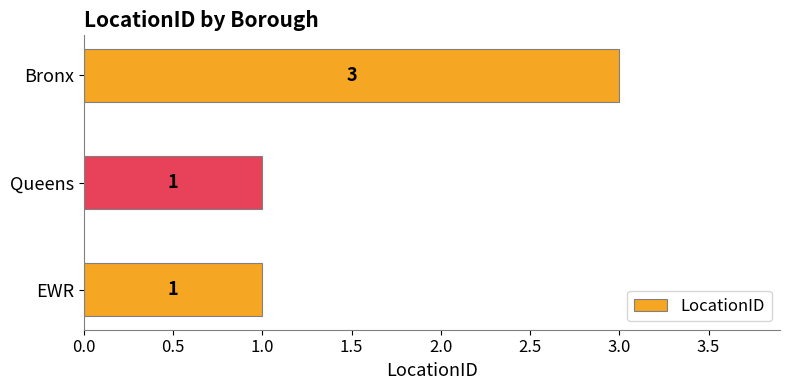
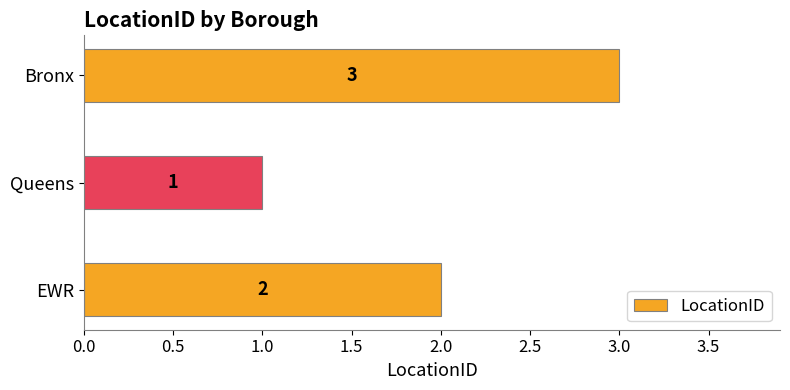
  {
    "Bronx": 3,
    "Queens": 1,
-   "EWR": 1
+   "EWR": 2
  }
